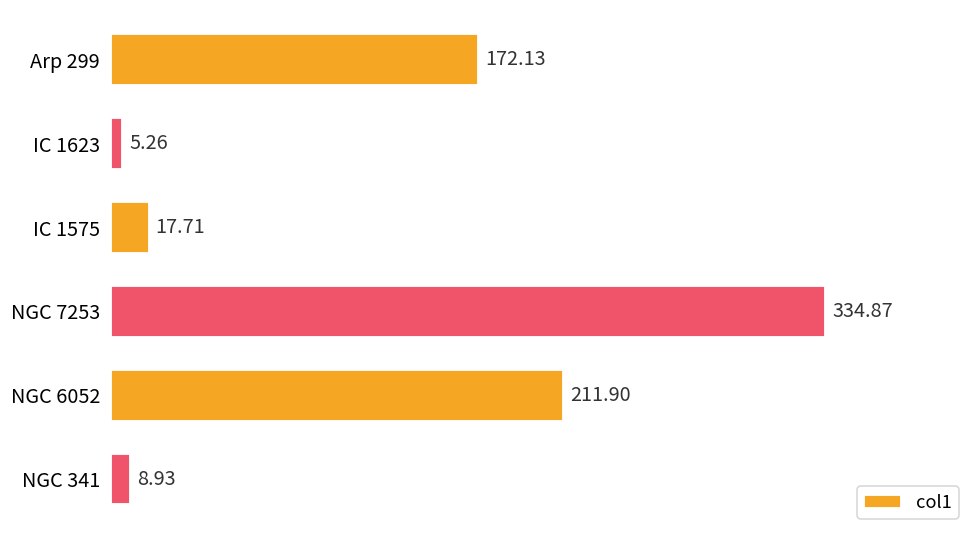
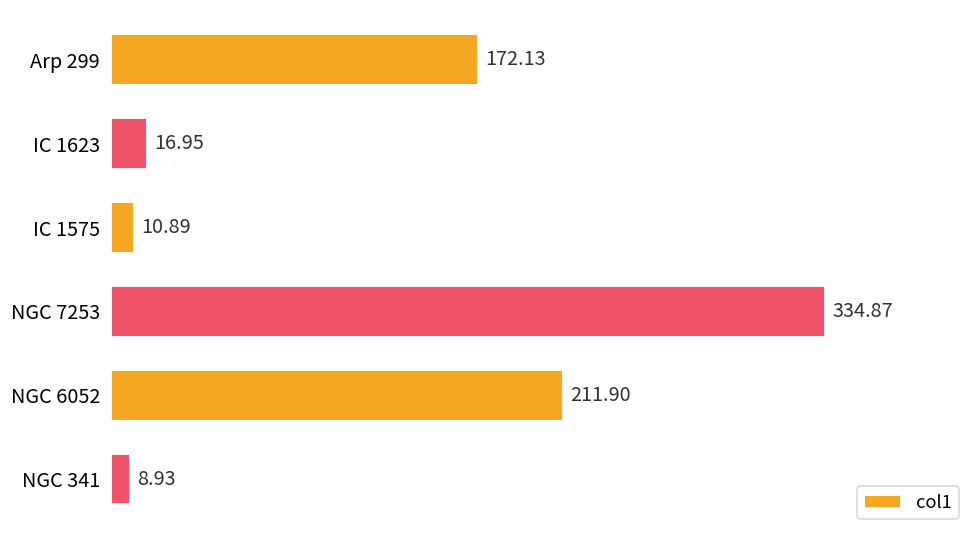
  {
    "Arp 299": 172.13,
-   "IC 1623": 5.26,
-   "IC 1575": 17.71,
+   "IC 1623": 16.95,
+   "IC 1575": 10.89,
    "NGC 7253": 334.87,
    "NGC 6052": 211.90,
    "NGC 341": 8.93
  }
